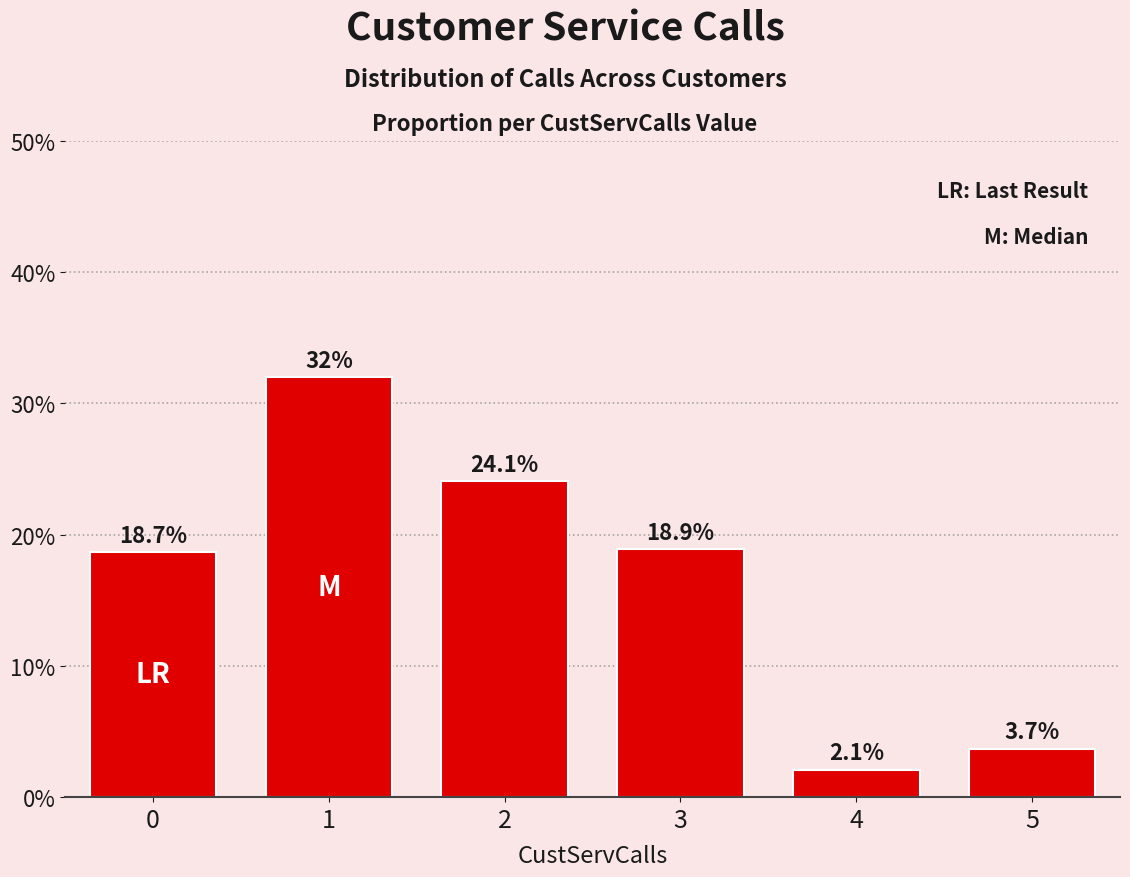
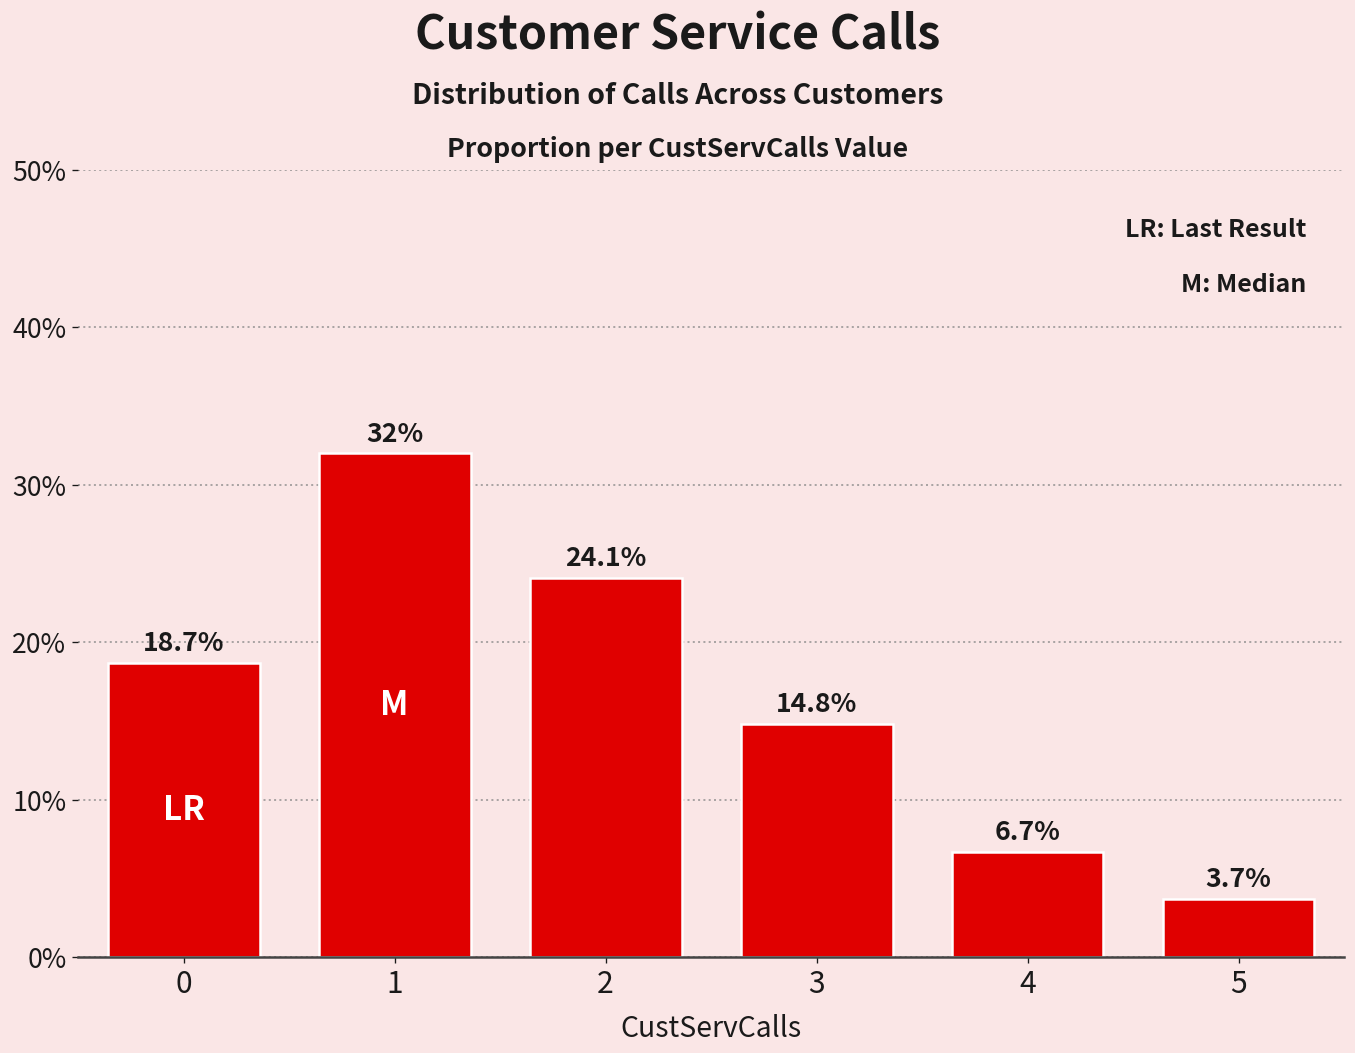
  {
    "0": "18.7%",
    "1": "32%",
    "2": "24.1%",
-   "3": "18.9%",
-   "4": "2.1%",
+   "3": "14.8%",
+   "4": "6.7%",
    "5": "3.7%"
  }
